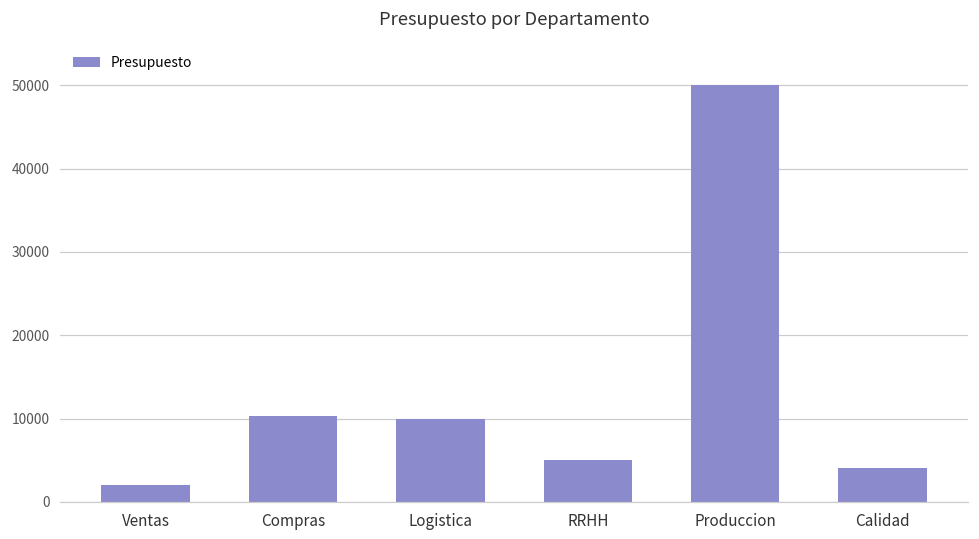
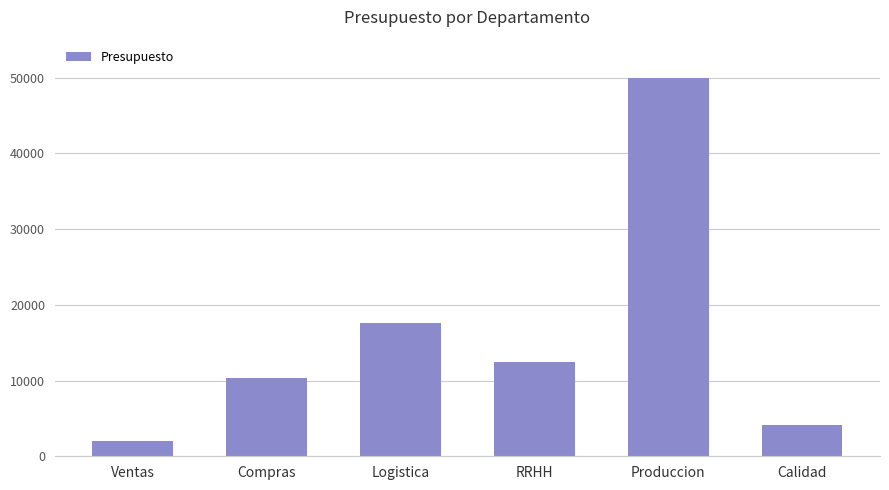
  {
    "Ventas": 2000,
    "Compras": 10000,
-   "Logistica": 10000,
-   "RRHH": 5000,
+   "Logistica": 18000,
+   "RRHH": 12000,
    "Produccion": 50000,
    "Calidad": 4000
  }
